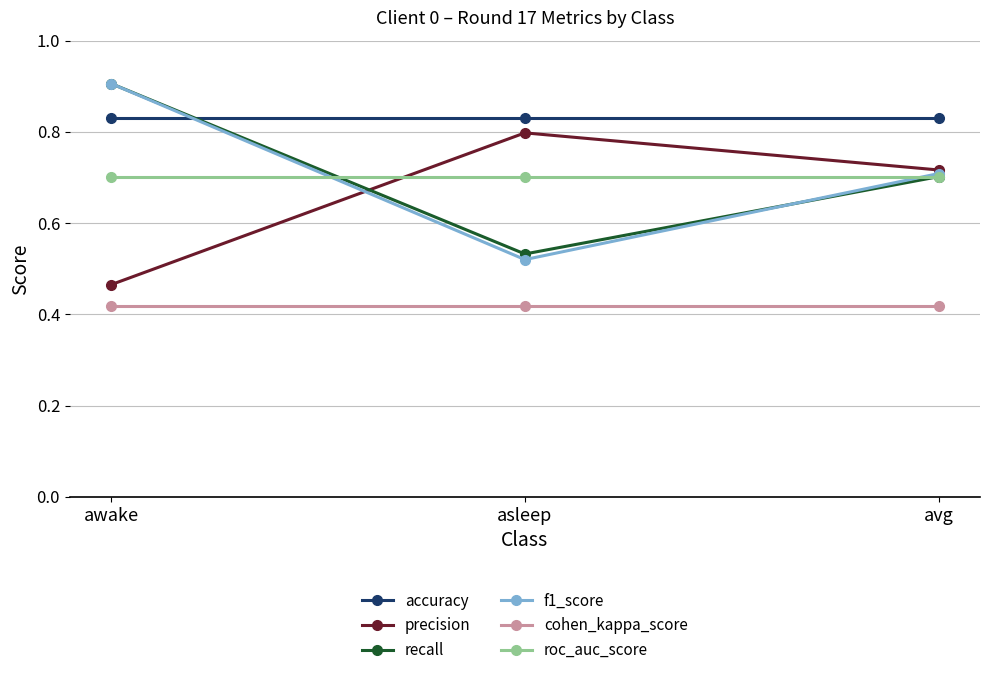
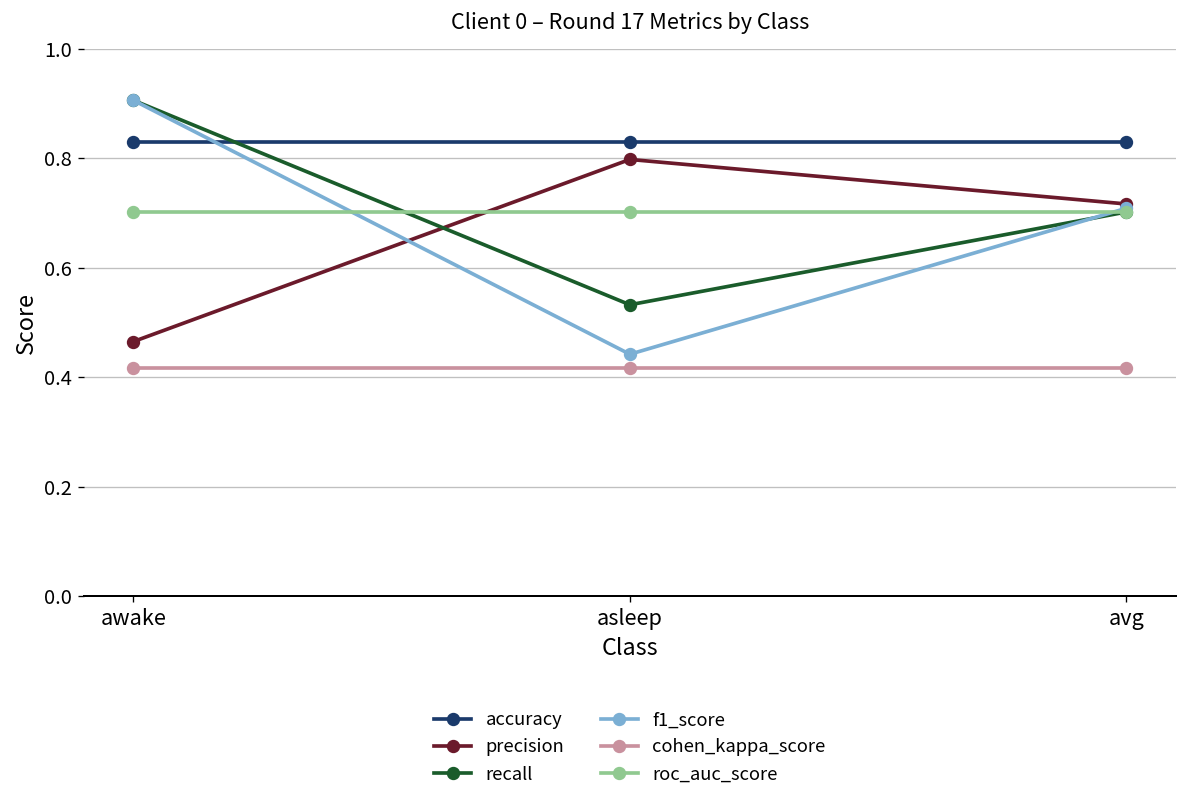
  {
    "accuracy": {
      "awake": 0.83,
      "asleep": 0.83,
      "avg": 0.83
    },
    "precision": {
      "awake": 0.46,
      "asleep": 0.80,
      "avg": 0.72
    },
    "recall": {
      "asleep": 0.53
    },
    "f1_score": {
-     "asleep": 0.52,
+     "asleep": 0.44,
      "avg": 0.71
    },
    "cohen_kappa_score": {
      "awake": 0.42,
      "asleep": 0.42,
      "avg": 0.42
    },
    "roc_auc_score": {
      "awake": 0.70,
      "asleep": 0.70
    }
  }
